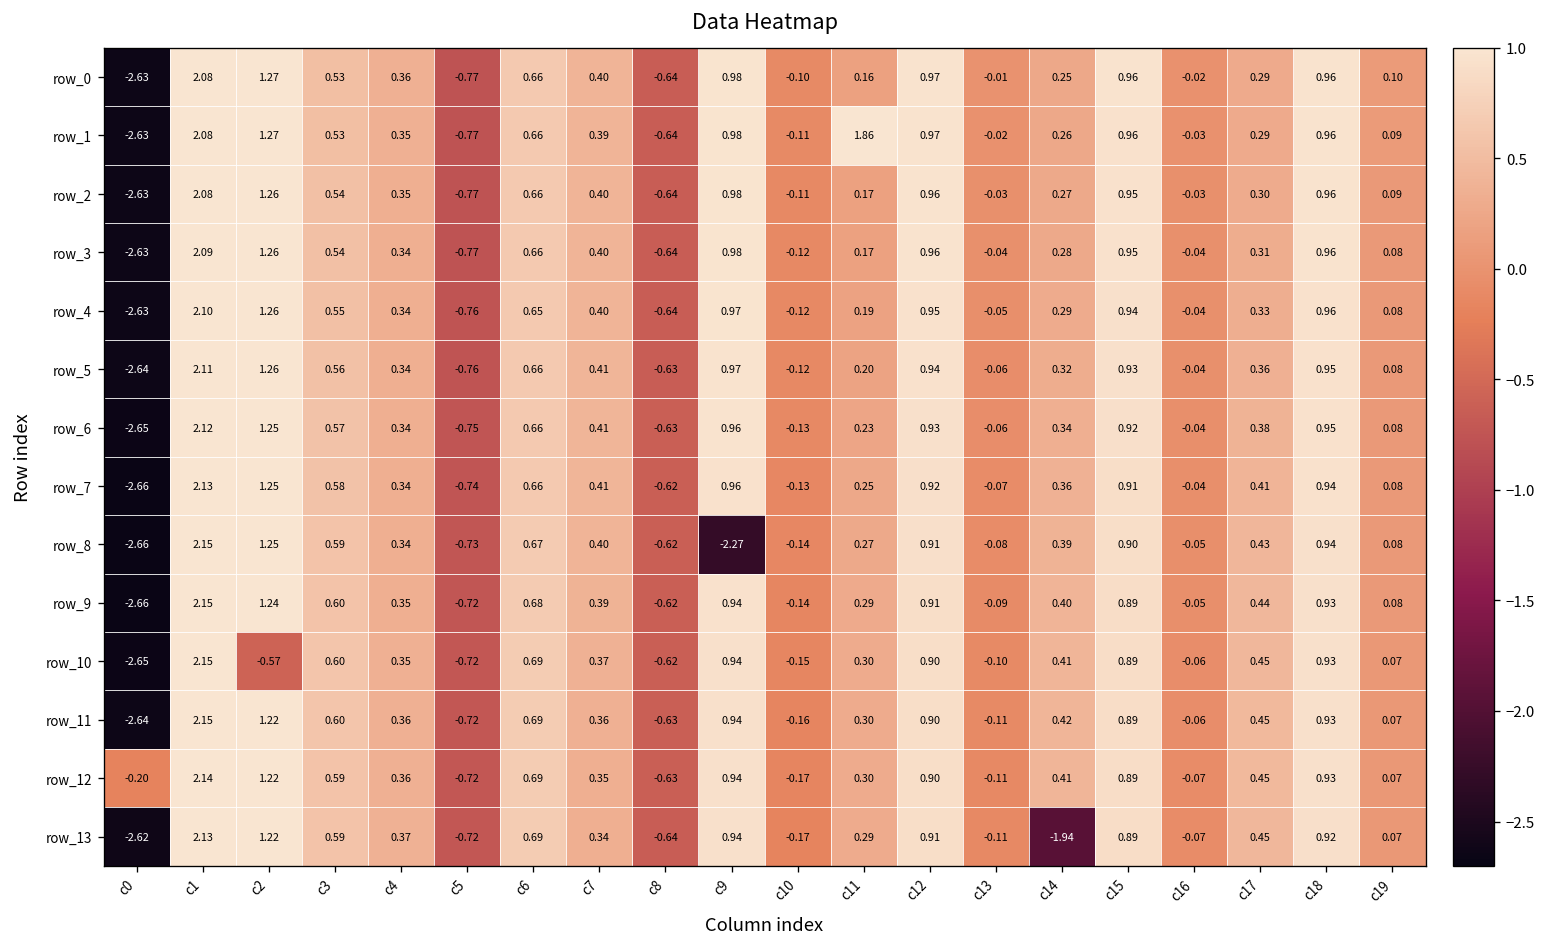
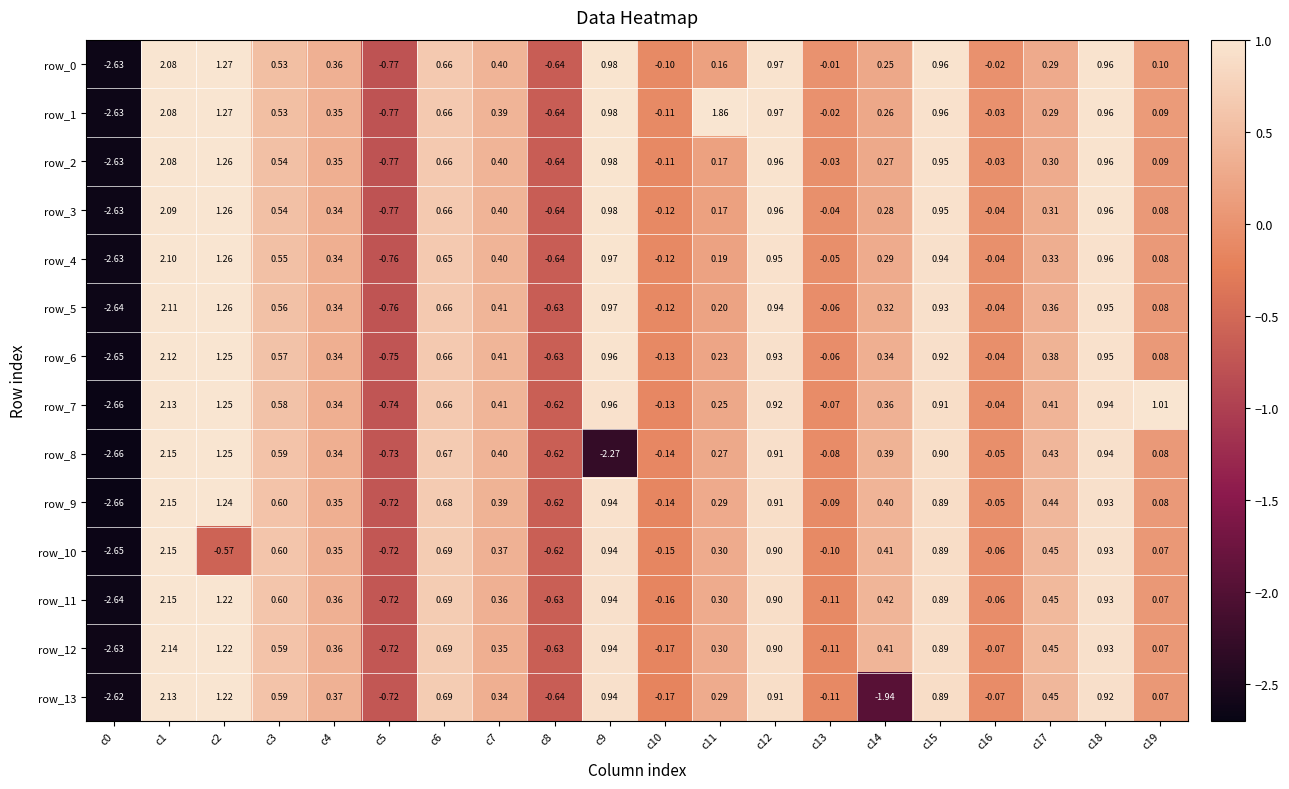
  {
    "row_7": {
      "c0": -2.66,
      "c1": 2.13,
      "c2": 1.25,
      "c3": 0.58,
      "c4": 0.34,
      "c5": -0.74,
      "c6": 0.66,
      "c7": 0.41,
      "c8": -0.62,
      "c9": 0.96,
      "c10": -0.13,
      "c11": 0.25,
      "c12": 0.92,
      "c13": -0.07,
      "c14": 0.36,
      "c15": 0.91,
      "c16": -0.04,
      "c17": 0.41,
      "c18": 0.94,
-     "c19": 0.08
+     "c19": 1.01
    },
    "row_12": {
-     "c0": -0.20,
+     "c0": -2.63,
      "c1": 2.14,
      "c2": 1.22,
      "c3": 0.59,
      "c4": 0.36,
      "c5": -0.72,
      "c6": 0.69,
      "c7": 0.35,
      "c8": -0.63,
      "c9": 0.94,
      "c10": -0.17,
      "c11": 0.30,
      "c12": 0.90,
      "c13": -0.11,
      "c14": 0.41,
      "c15": 0.89,
      "c16": -0.07,
      "c17": 0.45,
      "c18": 0.93,
      "c19": 0.07
    }
  }
